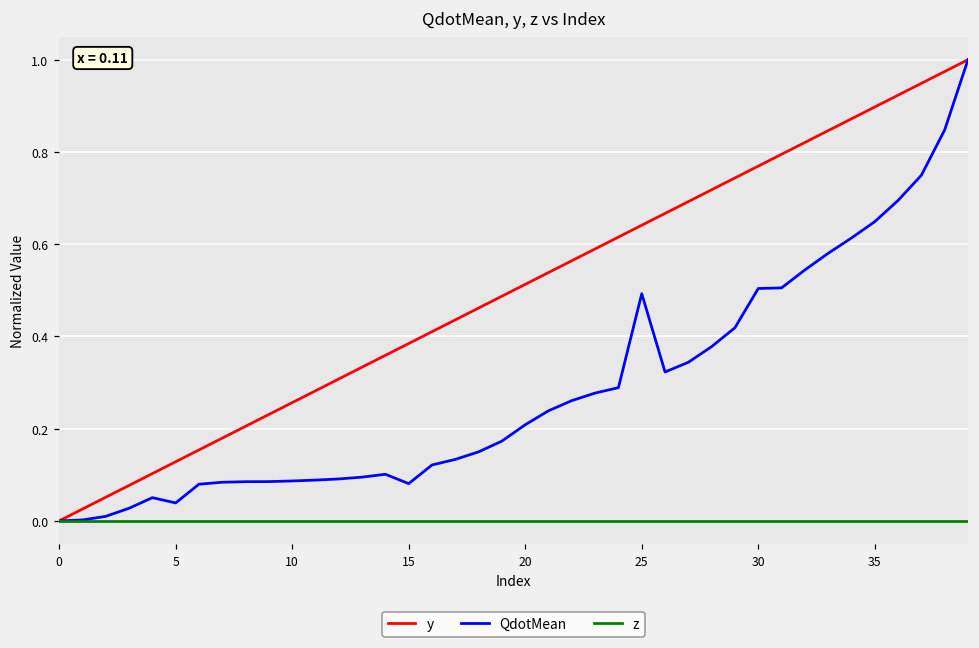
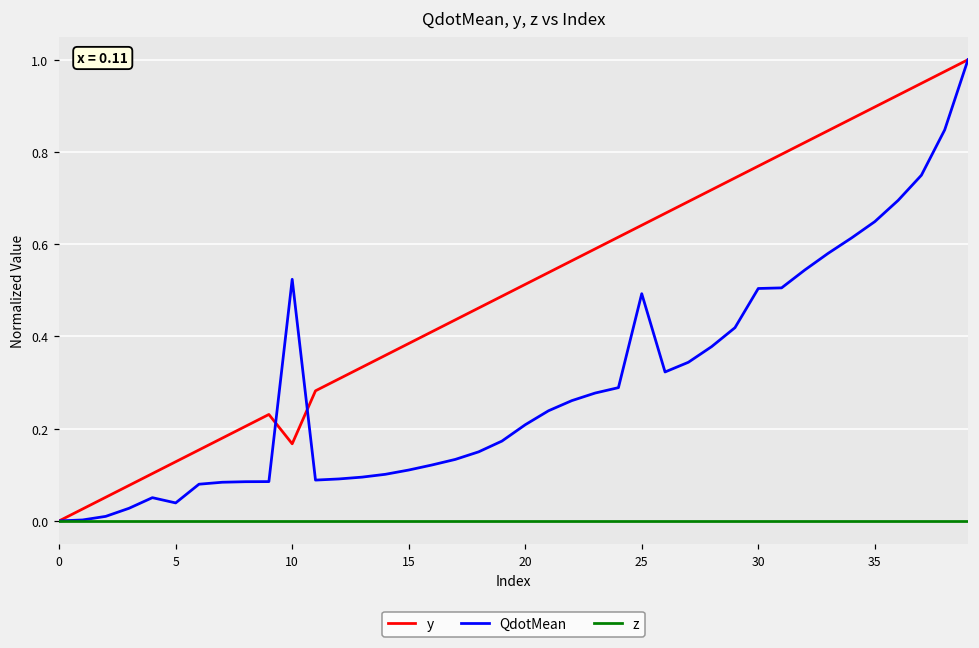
  {
    "y": {
      "5": 0.13,
-     "10": 0.26,
+     "10": 0.17,
      "15": 0.38,
      "20": 0.51,
      "25": 0.64,
      "30": 0.77,
      "35": 0.90
    },
    "QdotMean": {
      "5": 0.04,
-     "10": 0.09,
-     "15": 0.08,
+     "10": 0.52,
+     "15": 0.11,
      "20": 0.21,
      "25": 0.49,
      "30": 0.50,
      "35": 0.65
    },
    "z": {
      "5": 0.00,
      "10": 0.00,
      "15": 0.00,
      "20": 0.00,
      "25": 0.00,
      "30": 0.00,
      "35": 0.00
    }
  }
